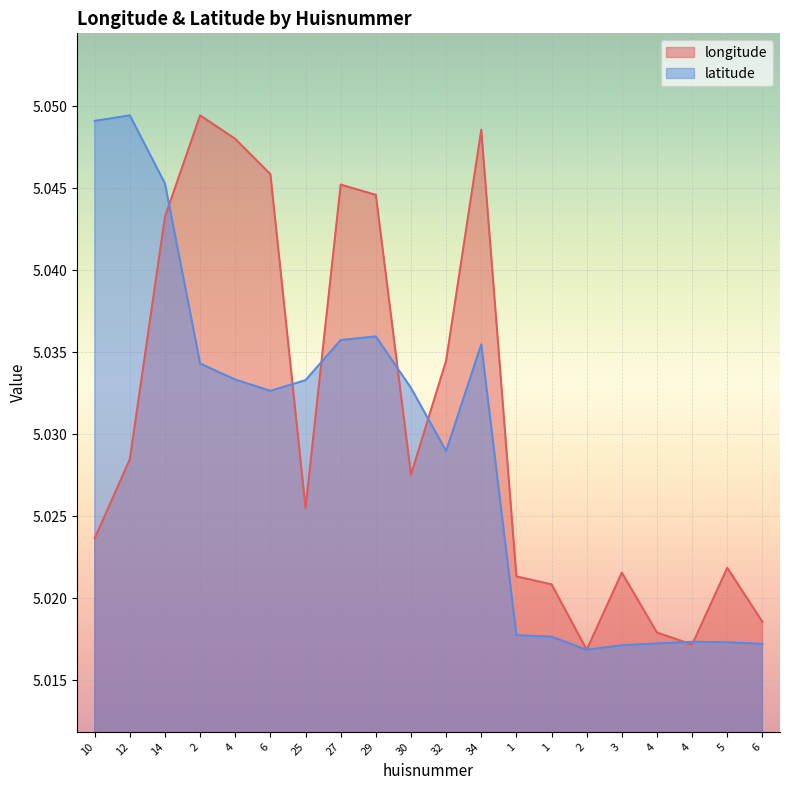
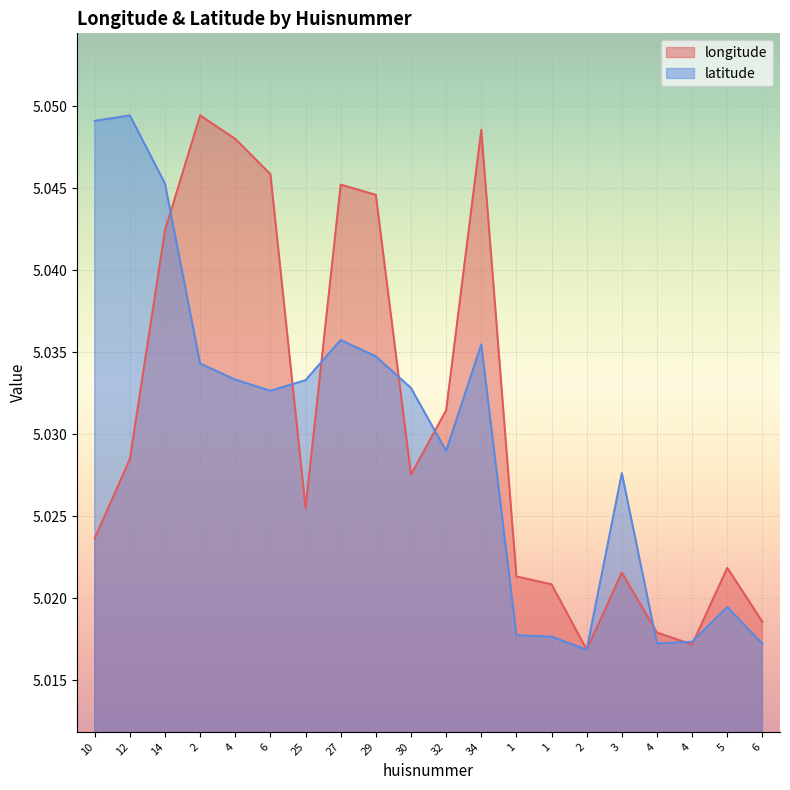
  {
    "longitude": {
      "10": 5.0237,
      "12": 5.0285,
-     "14": 5.0433,
+     "14": 5.0424,
      "25": 5.0255,
      "27": 5.0452,
      "29": 5.0446,
      "30": 5.0275,
-     "32": 5.0345,
+     "32": 5.0315,
      "34": 5.0486,
      "3": 5.0216,
      "5": 5.0219
    },
    "latitude": {
      "10": 5.0491,
      "12": 5.0494,
      "14": 5.0453,
      "25": 5.0333,
      "27": 5.0357,
-     "29": 5.0360,
+     "29": 5.0347,
      "30": 5.0328,
      "32": 5.0290,
      "34": 5.0355,
-     "3": 5.0171,
-     "5": 5.0173
+     "3": 5.0276,
+     "5": 5.0195
    }
  }
